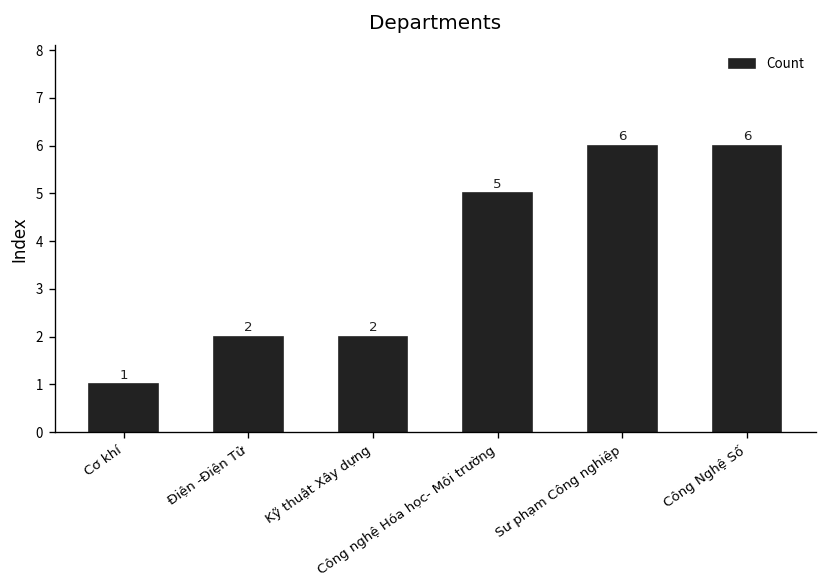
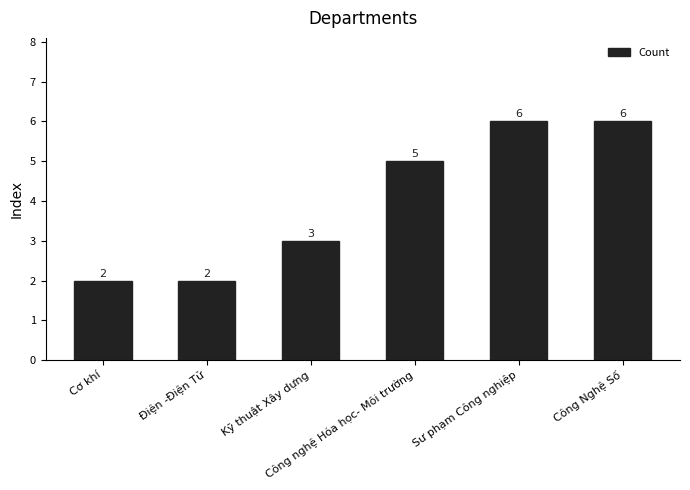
  {
-   "Cơ khí": 1,
+   "Cơ khí": 2,
    "Điện -Điện Tử": 2,
-   "Kỹ thuật Xây dựng": 2,
+   "Kỹ thuật Xây dựng": 3,
    "Công nghệ Hóa học- Môi trường": 5,
    "Sư phạm Công nghiệp": 6,
    "Công Nghệ Số": 6
  }
